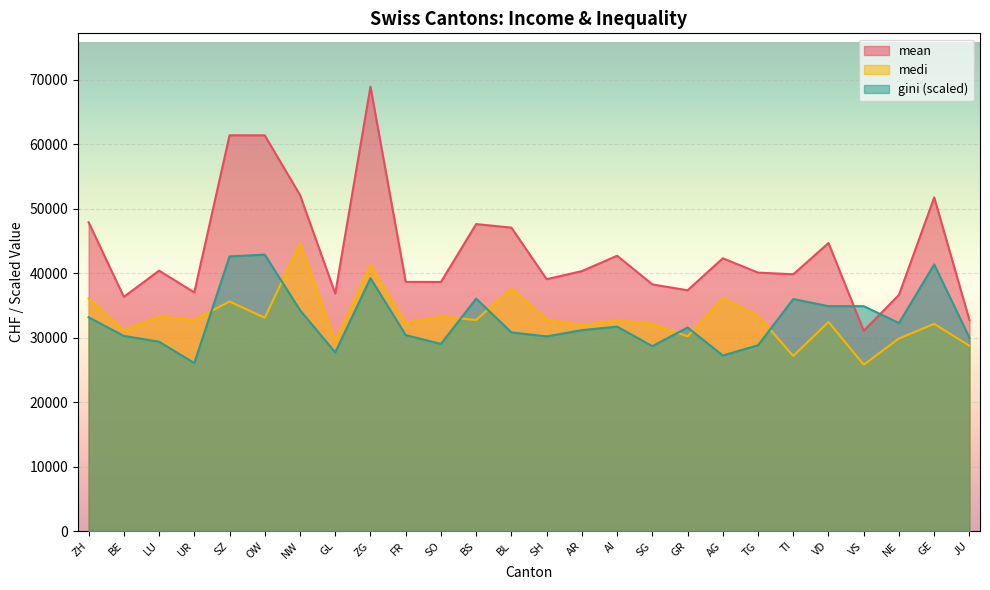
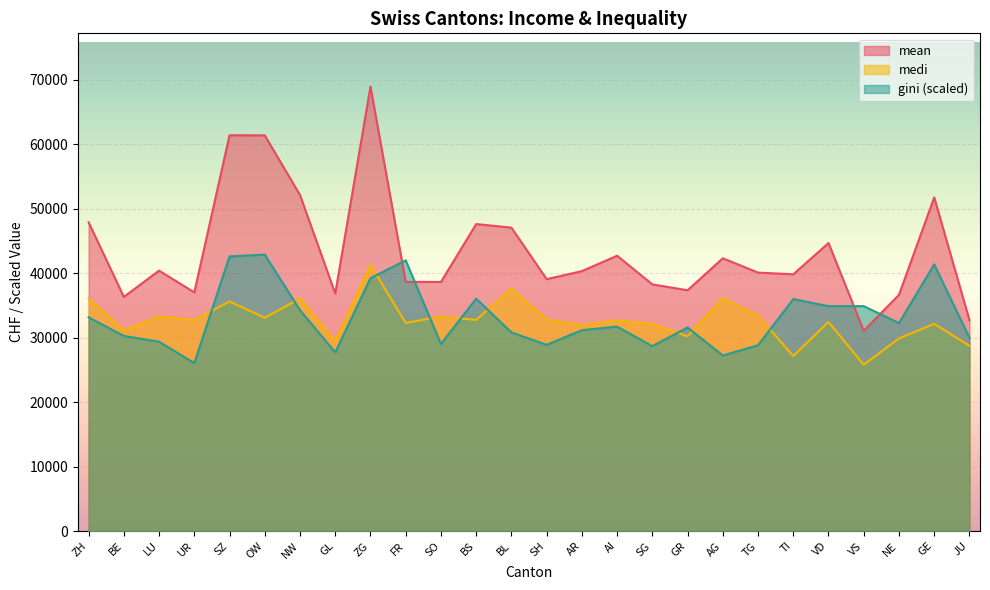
  {
    "mean": {
      "ZH": 48000,
      "BE": 36000,
      "LU": 40000,
      "UR": 37000,
      "SZ": 61000,
      "OW": 61000,
      "NW": 52000,
      "GL": 37000,
      "ZG": 69000,
      "FR": 39000,
      "SO": 39000,
      "BS": 48000,
      "BL": 47000,
      "SH": 39000,
      "AR": 40000,
      "AI": 43000,
      "SG": 38000,
      "GR": 37000,
      "AG": 42000,
      "TG": 40000,
      "TI": 40000,
      "VD": 45000,
      "VS": 31000,
      "NE": 37000,
      "GE": 52000,
      "JU": 33000
    },
    "medi": {
      "ZH": 36000,
      "BE": 31000,
      "LU": 33000,
      "UR": 33000,
      "SZ": 36000,
      "OW": 33000,
-     "NW": 45000,
+     "NW": 36000,
      "GL": 29000,
      "ZG": 41000,
      "FR": 32000,
      "SO": 33000,
      "BS": 33000,
      "BL": 38000,
      "SH": 33000,
      "AR": 32000,
      "AI": 33000,
      "SG": 32000,
      "GR": 30000,
      "AG": 36000,
      "TG": 33000,
      "TI": 27000,
      "VD": 32000,
      "VS": 26000,
      "NE": 30000,
      "GE": 32000,
      "JU": 29000
    },
    "gini (scaled)": {
      "ZH": 33000,
      "BE": 30000,
      "LU": 29000,
      "UR": 26000,
      "SZ": 43000,
      "OW": 43000,
      "NW": 34000,
      "GL": 28000,
      "ZG": 39000,
-     "FR": 30000,
+     "FR": 42000,
      "SO": 29000,
      "BS": 36000,
      "BL": 31000,
-     "SH": 30000,
+     "SH": 29000,
      "AR": 31000,
      "AI": 32000,
      "SG": 29000,
      "GR": 32000,
      "AG": 27000,
      "TG": 29000,
      "TI": 36000,
      "VD": 35000,
      "VS": 35000,
      "NE": 32000,
      "GE": 41000,
      "JU": 30000
    }
  }
